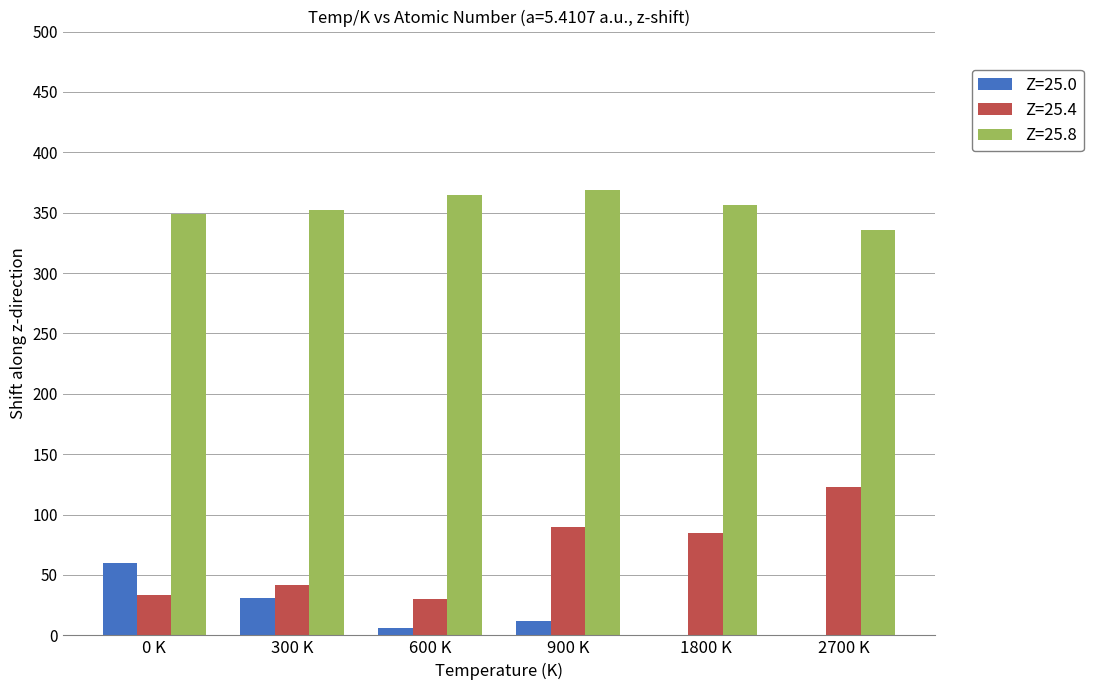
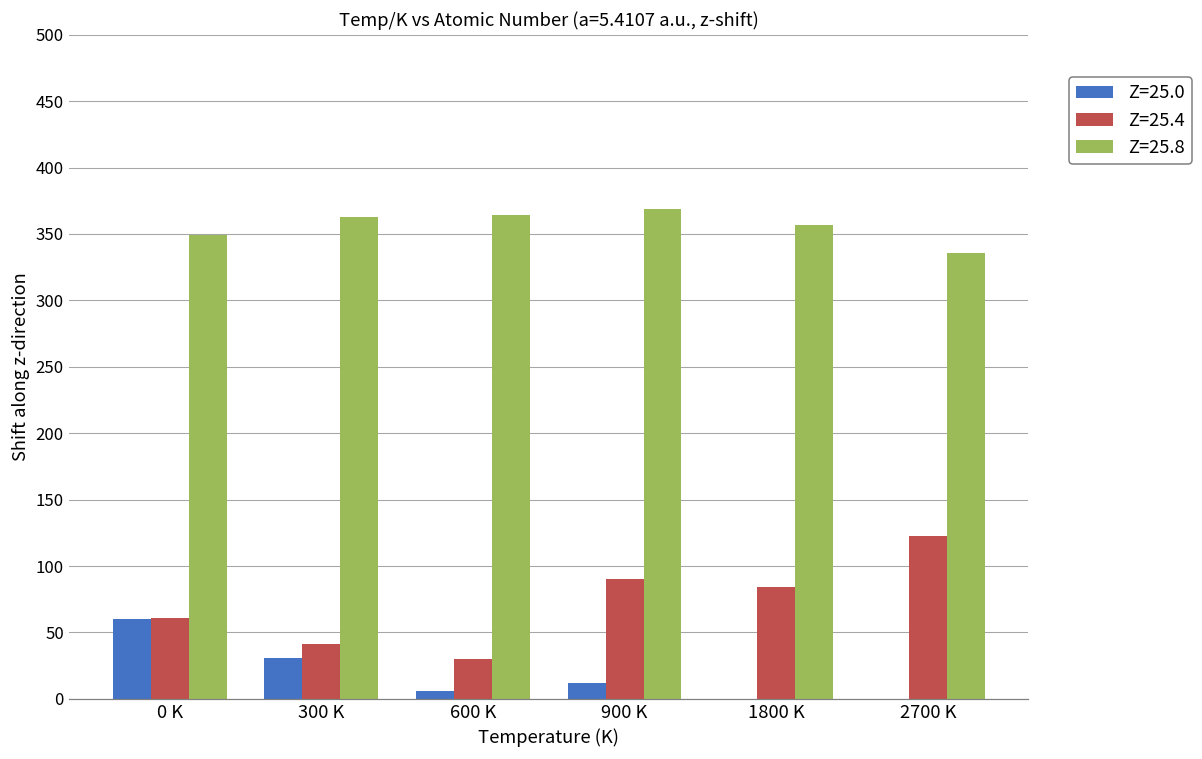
  {
    "Z=25.0": {
      "0 K": 60,
      "300 K": 31,
      "600 K": 6,
      "900 K": 12,
      "1800 K": 0,
      "2700 K": 0
    },
    "Z=25.4": {
-     "0 K": 34,
+     "0 K": 61,
      "300 K": 42,
      "600 K": 30,
      "900 K": 90,
      "1800 K": 85,
      "2700 K": 123
    },
    "Z=25.8": {
      "0 K": 349,
-     "300 K": 352,
+     "300 K": 363,
      "600 K": 365,
      "900 K": 369,
      "1800 K": 356,
      "2700 K": 335
    }
  }
